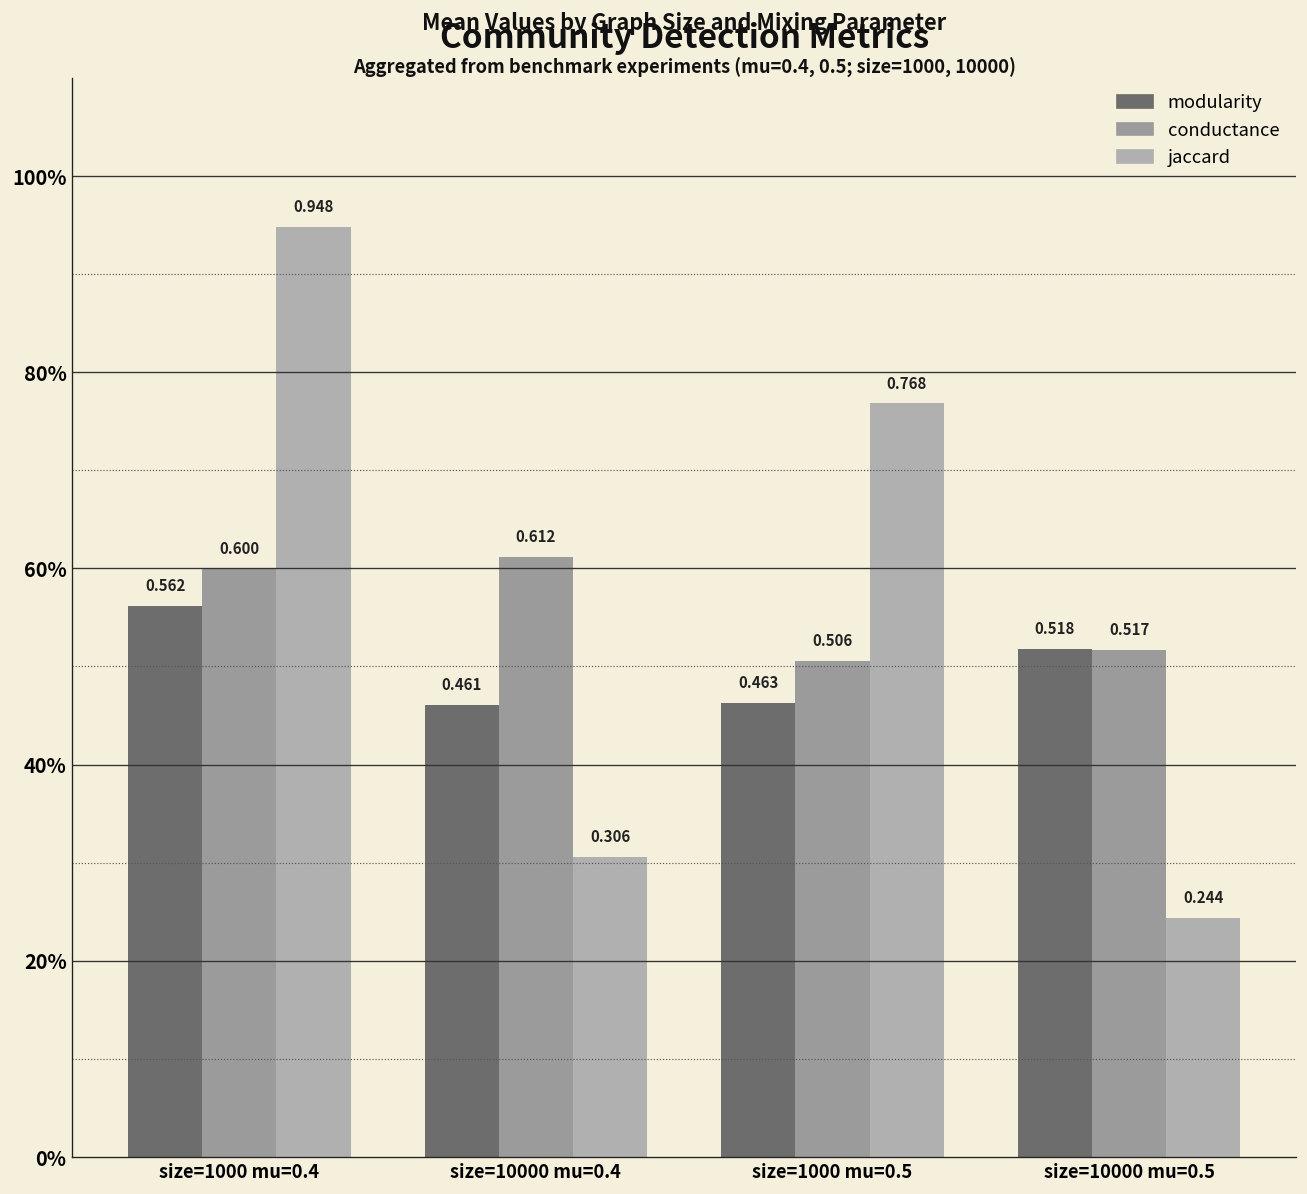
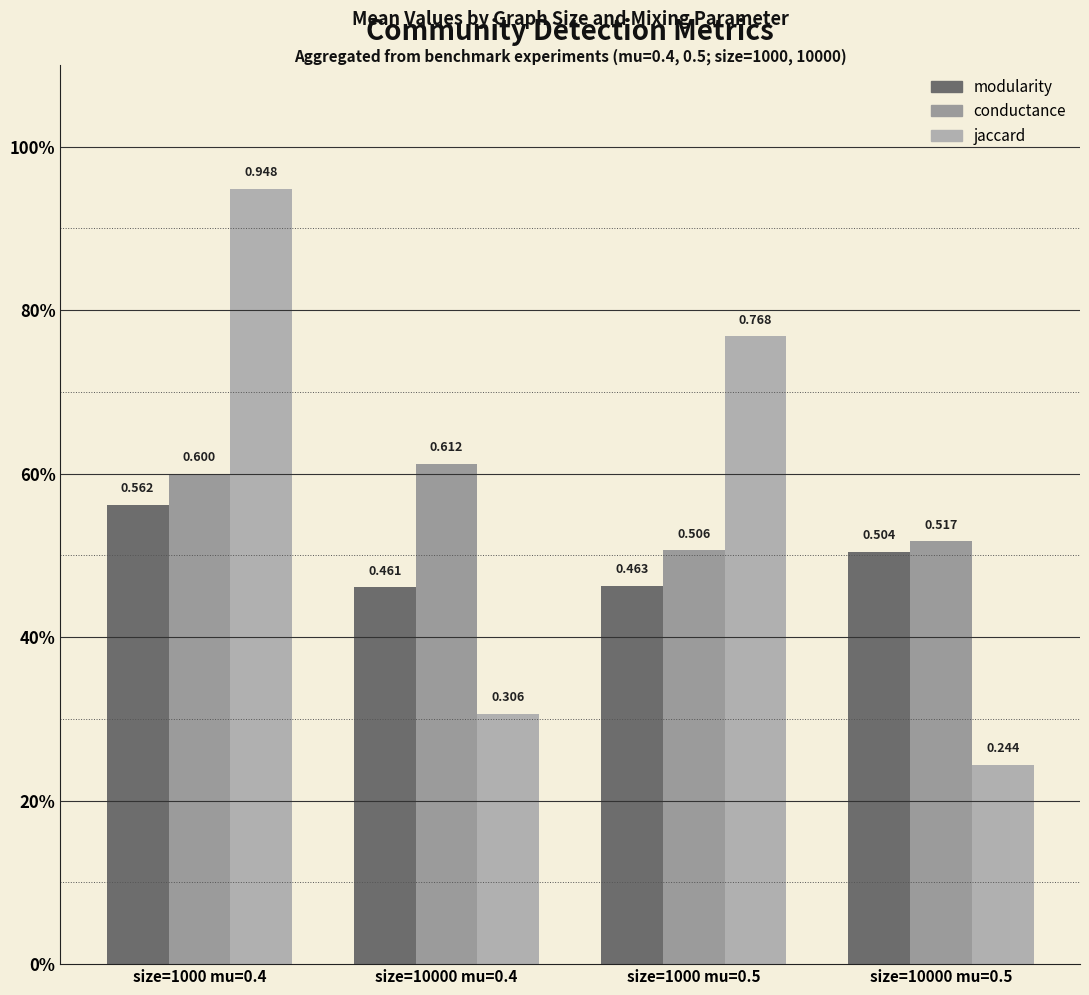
  {
    "modularity": {
      "size=1000 mu=0.4": 0.562,
      "size=10000 mu=0.4": 0.461,
      "size=1000 mu=0.5": 0.463,
-     "size=10000 mu=0.5": 0.518
+     "size=10000 mu=0.5": 0.504
    }
  }
